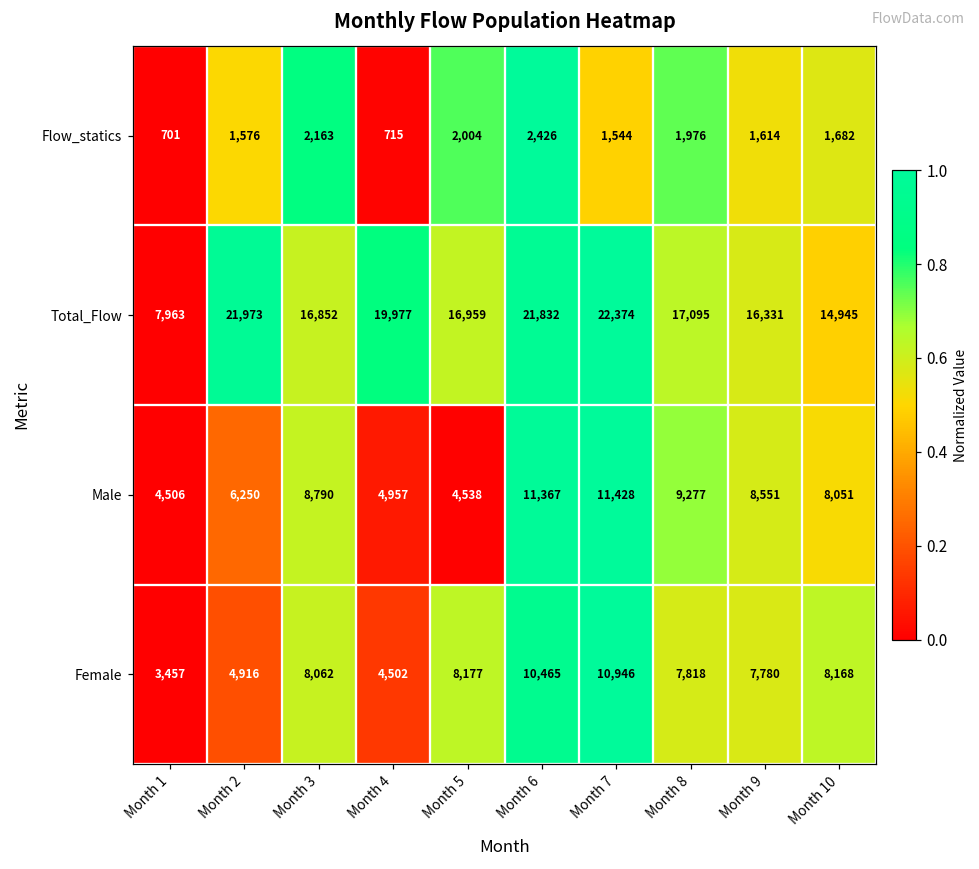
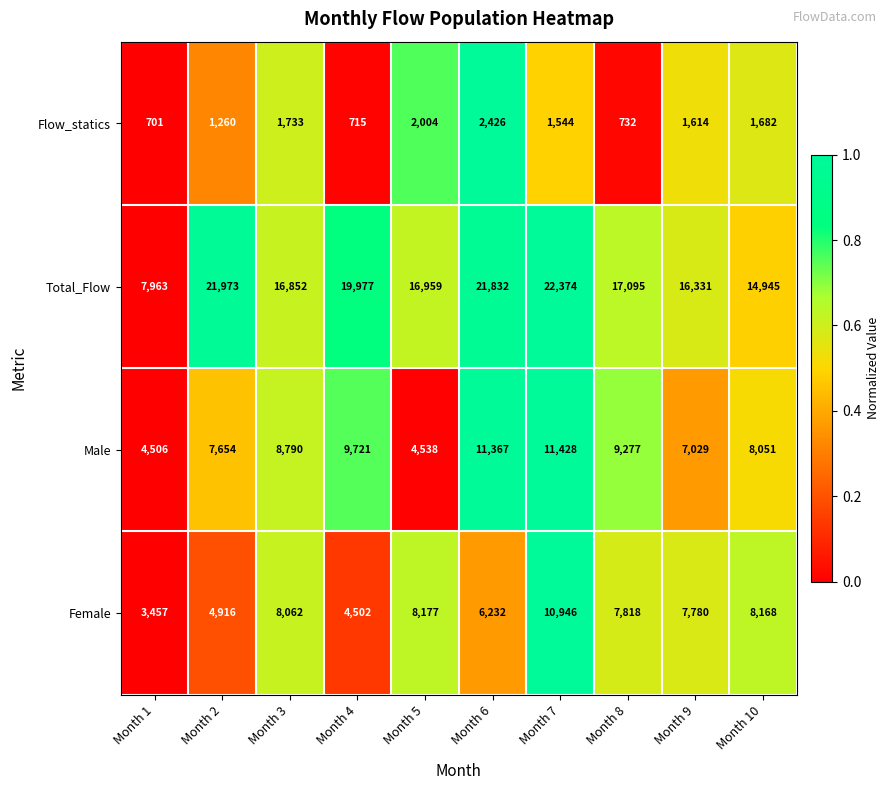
  {
    "Flow_statics": {
      "Month 1": "701",
-     "Month 2": "1,576",
-     "Month 3": "2,163",
+     "Month 2": "1,260",
+     "Month 3": "1,733",
      "Month 4": "715",
      "Month 5": "2,004",
      "Month 6": "2,426",
      "Month 7": "1,544",
-     "Month 8": "1,976",
+     "Month 8": "732",
      "Month 9": "1,614",
      "Month 10": "1,682"
    },
    "Total_Flow": {
      "Month 1": "7,963",
      "Month 2": "21,973",
      "Month 3": "16,852",
      "Month 4": "19,977",
      "Month 5": "16,959",
      "Month 6": "21,832",
      "Month 7": "22,374",
      "Month 8": "17,095",
      "Month 9": "16,331",
      "Month 10": "14,945"
    },
    "Male": {
      "Month 1": "4,506",
-     "Month 2": "6,250",
+     "Month 2": "7,654",
      "Month 3": "8,790",
-     "Month 4": "4,957",
+     "Month 4": "9,721",
      "Month 5": "4,538",
      "Month 6": "11,367",
      "Month 7": "11,428",
      "Month 8": "9,277",
-     "Month 9": "8,551",
+     "Month 9": "7,029",
      "Month 10": "8,051"
    },
    "Female": {
      "Month 1": "3,457",
      "Month 2": "4,916",
      "Month 3": "8,062",
      "Month 4": "4,502",
      "Month 5": "8,177",
-     "Month 6": "10,465",
+     "Month 6": "6,232",
      "Month 7": "10,946",
      "Month 8": "7,818",
      "Month 9": "7,780",
      "Month 10": "8,168"
    }
  }
